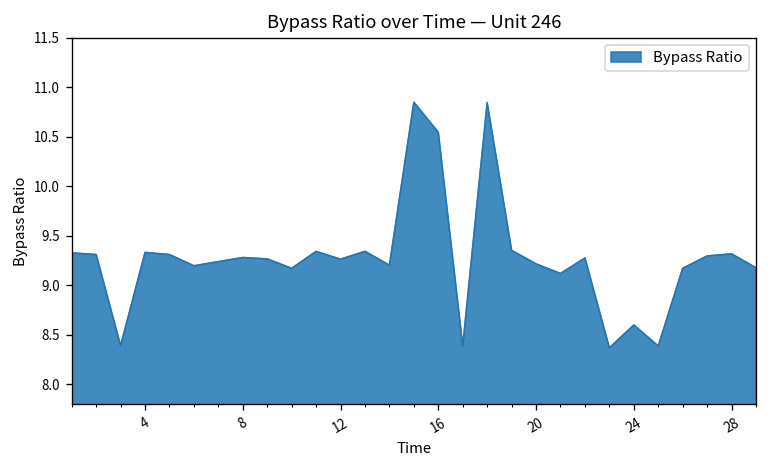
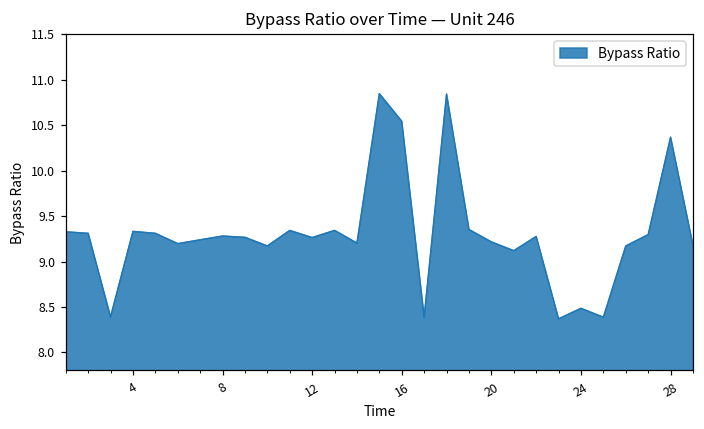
  {
    "4": 9.3,
    "8": 9.3,
    "12": 9.3,
    "16": 10.5,
    "20": 9.2,
-   "24": 8.6,
-   "28": 9.3
+   "24": 8.5,
+   "28": 10.4
  }
